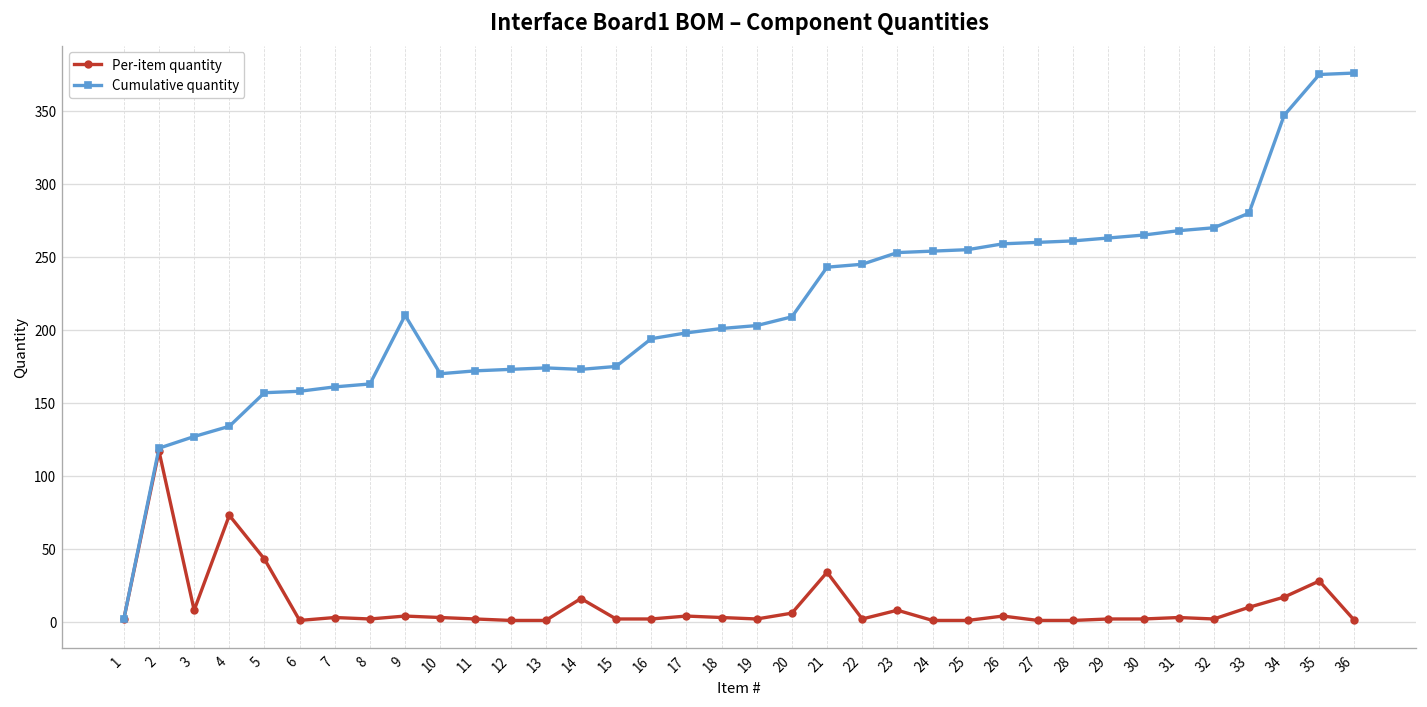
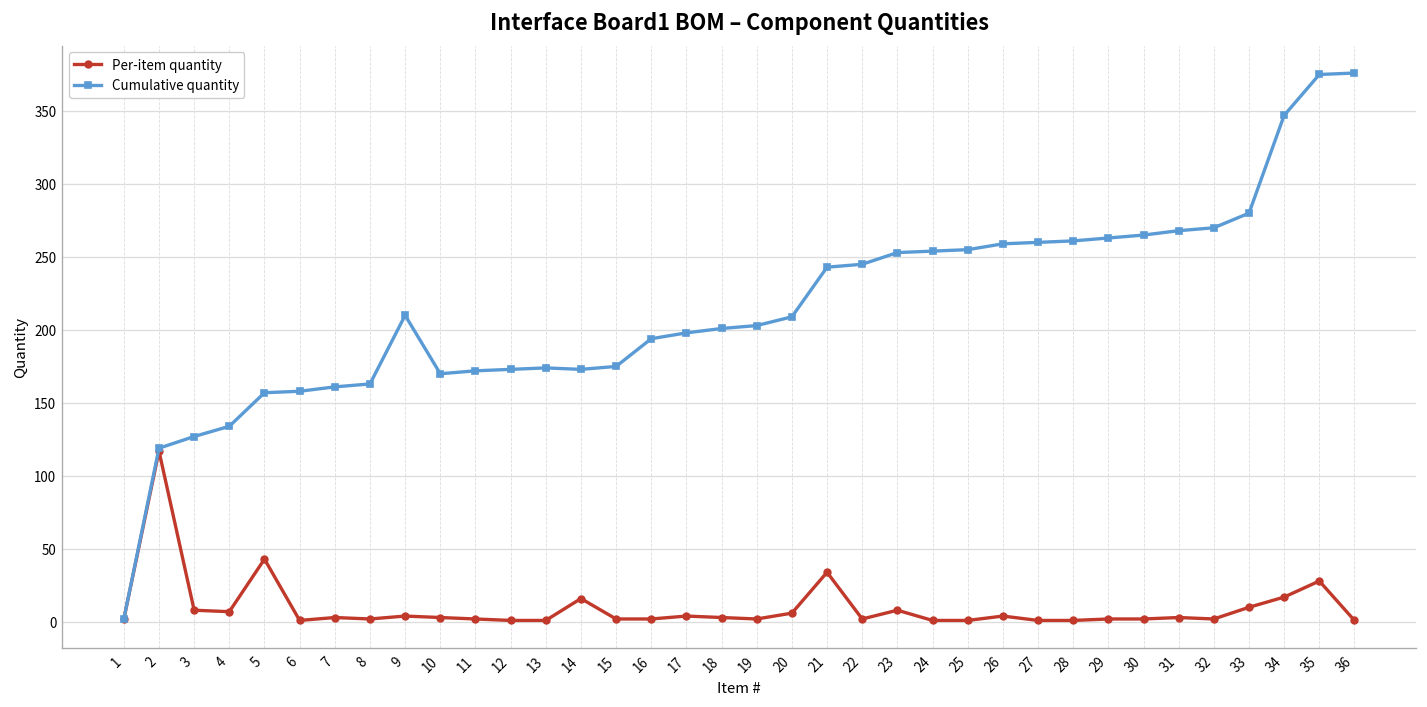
  {
    "Per-item quantity": {
      "3": 8,
-     "4": 73,
+     "4": 7,
      "5": 43,
      "6": 1,
      "7": 3,
      "8": 2,
      "9": 4,
      "10": 3,
      "11": 2,
      "12": 1,
      "13": 1,
      "14": 16,
      "15": 2,
      "16": 2,
      "17": 4,
      "18": 3,
      "19": 2,
      "20": 6,
      "21": 34,
      "22": 2,
      "23": 8,
      "24": 1,
      "25": 1,
      "26": 4,
      "27": 1,
      "28": 1,
      "29": 2,
      "30": 2,
      "31": 3,
      "32": 2,
      "33": 10,
      "34": 17,
      "35": 28,
      "36": 1
    },
    "Cumulative quantity": {
      "3": 127,
      "4": 134,
      "5": 157,
      "6": 158,
      "7": 161,
      "8": 163,
      "9": 210,
      "10": 170,
      "11": 172,
      "12": 173,
      "13": 174,
      "14": 173,
      "15": 175,
      "16": 194,
      "17": 198,
      "18": 201,
      "19": 203,
      "20": 209,
      "21": 243,
      "22": 245,
      "23": 253,
      "24": 254,
      "25": 255,
      "26": 259,
      "27": 260,
      "28": 261,
      "29": 263,
      "30": 265,
      "31": 268,
      "32": 270,
      "33": 280,
      "34": 347,
      "35": 375,
      "36": 376
    }
  }
